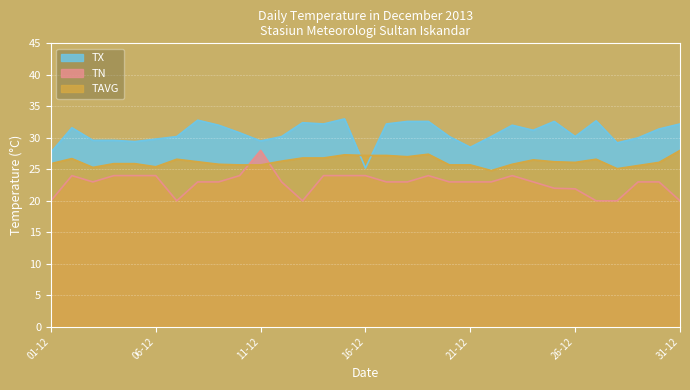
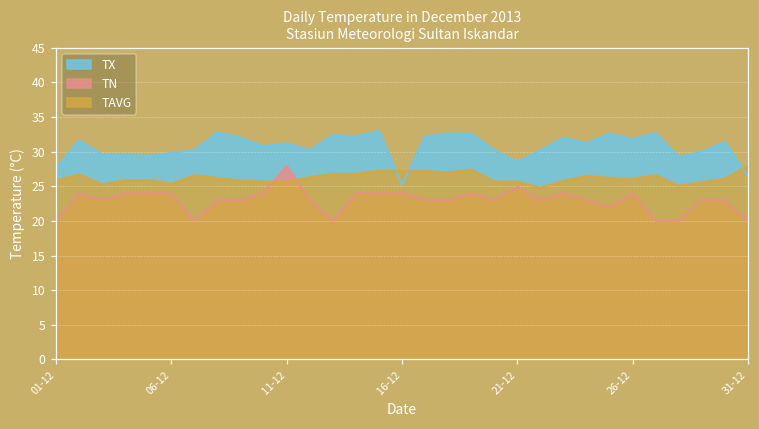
  {
    "TX": {
      "01-12": 28,
      "06-12": 30,
-     "11-12": 30,
+     "11-12": 31,
      "16-12": 25,
      "21-12": 29,
-     "26-12": 30,
-     "31-12": 32
+     "26-12": 32,
+     "31-12": 26
    },
    "TN": {
      "01-12": 20,
      "06-12": 24,
      "11-12": 28,
      "16-12": 24,
-     "21-12": 23,
-     "26-12": 22,
+     "21-12": 25,
+     "26-12": 24,
      "31-12": 20
    },
    "TAVG": {
      "01-12": 26,
      "06-12": 25,
      "11-12": 26,
      "16-12": 27,
      "21-12": 26,
      "26-12": 26,
      "31-12": 28
    }
  }
